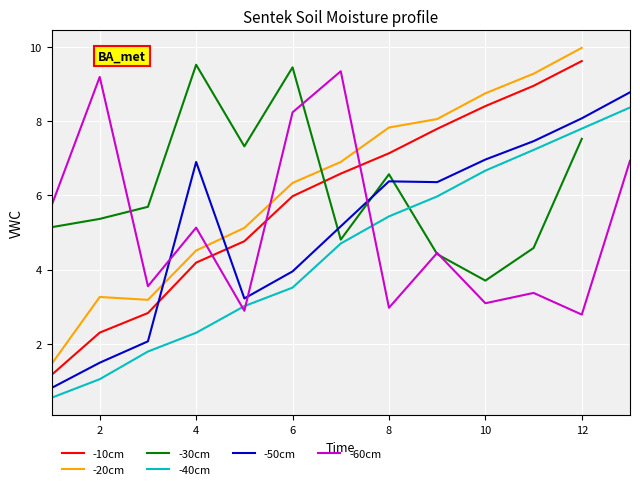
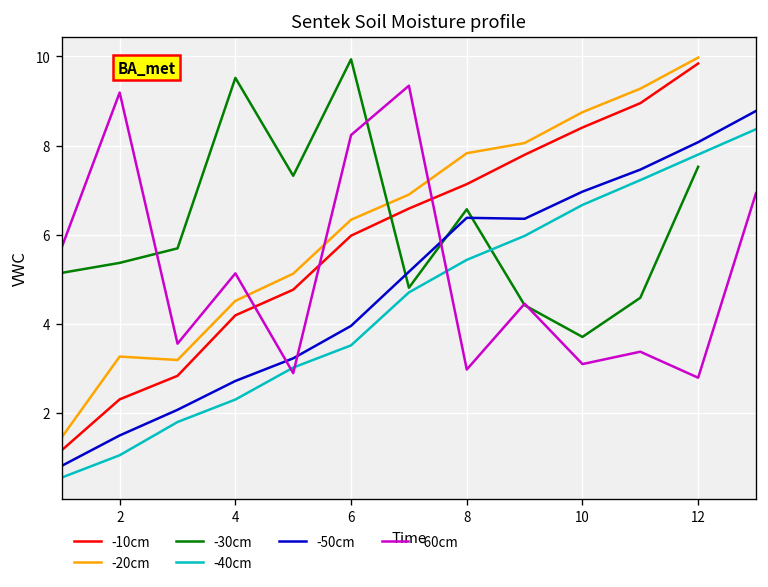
  {
    "-10cm": {
      "2": 2.3,
      "4": 4.2,
      "6": 6.0,
      "8": 7.1,
      "10": 8.4,
-     "12": 9.6
+     "12": 9.8
    },
    "-20cm": {
      "2": 3.3,
      "4": 4.5,
      "6": 6.3,
      "8": 7.8,
      "10": 8.7,
      "12": 10.0
    },
    "-30cm": {
      "2": 5.4,
      "4": 9.5,
-     "6": 9.4,
+     "6": 9.9,
      "8": 6.6,
      "10": 3.7,
      "12": 7.5
    },
    "-40cm": {
      "2": 1.0,
      "4": 2.3,
      "6": 3.5,
      "8": 5.4,
      "10": 6.7,
      "12": 7.8
    },
    "-50cm": {
      "2": 1.5,
-     "4": 6.9,
+     "4": 2.7,
      "6": 3.9,
      "8": 6.4,
      "10": 7.0,
      "12": 8.1
    },
    "-60cm": {
      "2": 9.2,
      "4": 5.1,
      "6": 8.2,
      "8": 3.0,
      "10": 3.1,
      "12": 2.8
    }
  }
